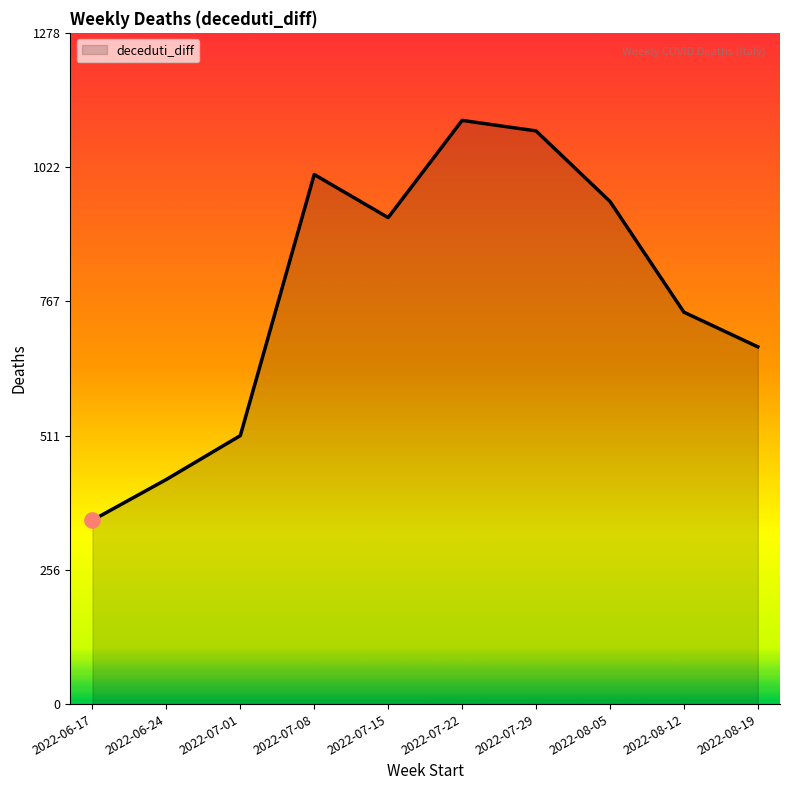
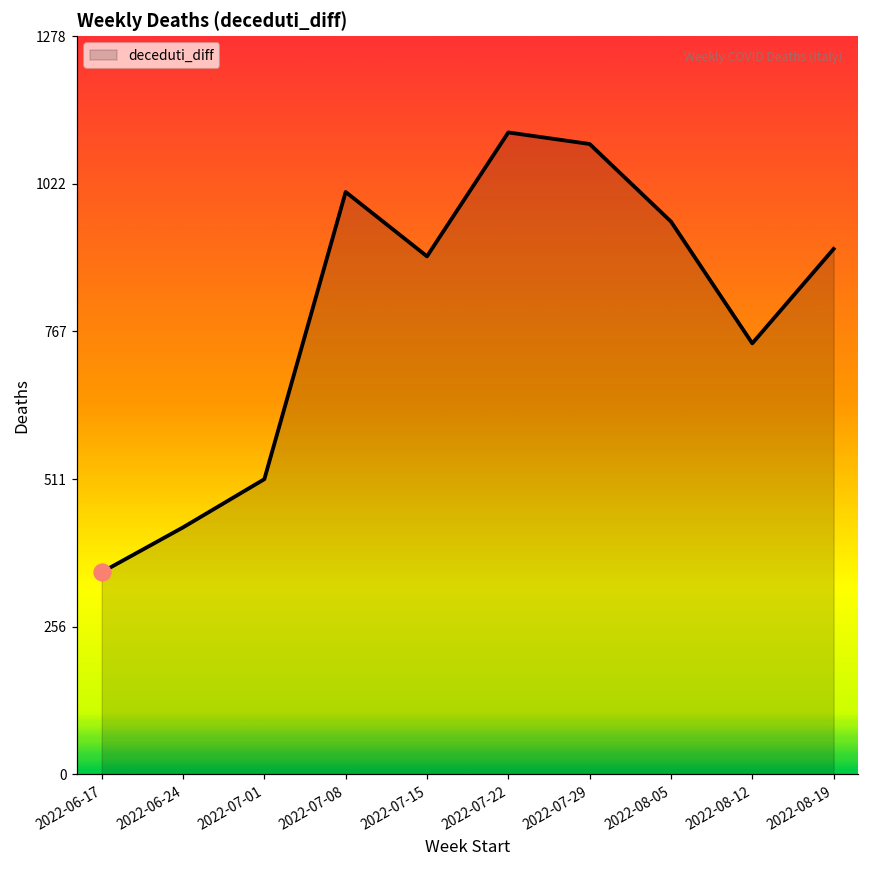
  {
    "deceduti_diff": {
      "2022-06-24": 430,
      "2022-07-01": 510,
      "2022-07-08": 1010,
-     "2022-07-15": 930,
+     "2022-07-15": 900,
      "2022-07-22": 1110,
      "2022-07-29": 1090,
      "2022-08-05": 960,
      "2022-08-12": 750,
-     "2022-08-19": 680
+     "2022-08-19": 910
    }
  }
